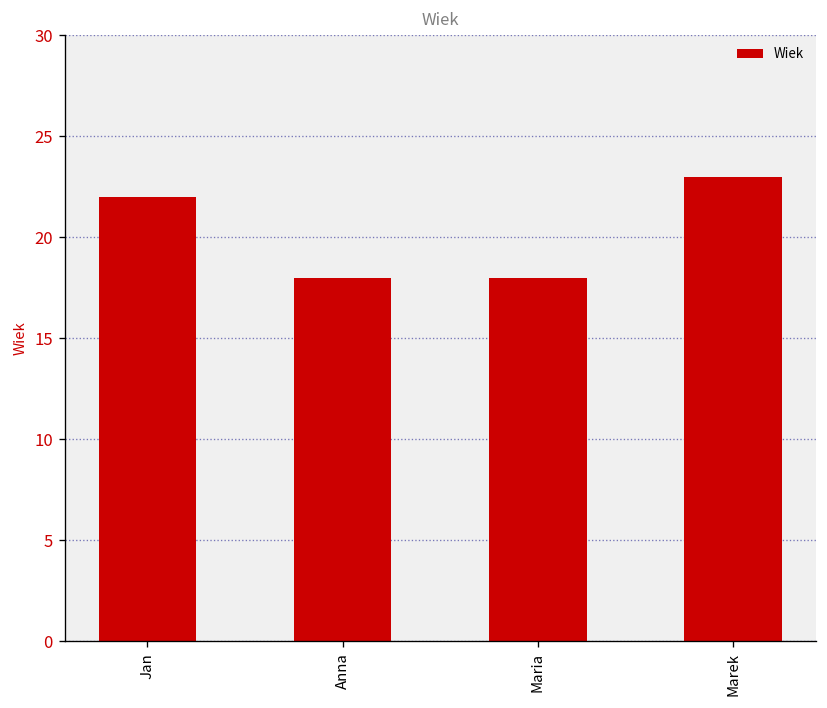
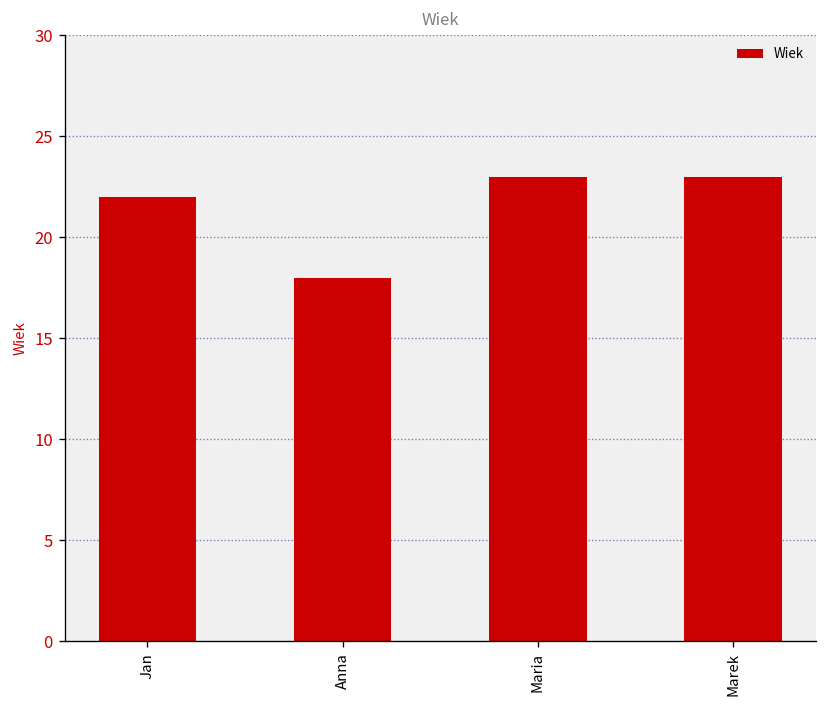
  {
    "Jan": 22,
    "Anna": 18,
-   "Maria": 18,
+   "Maria": 23,
    "Marek": 23
  }
